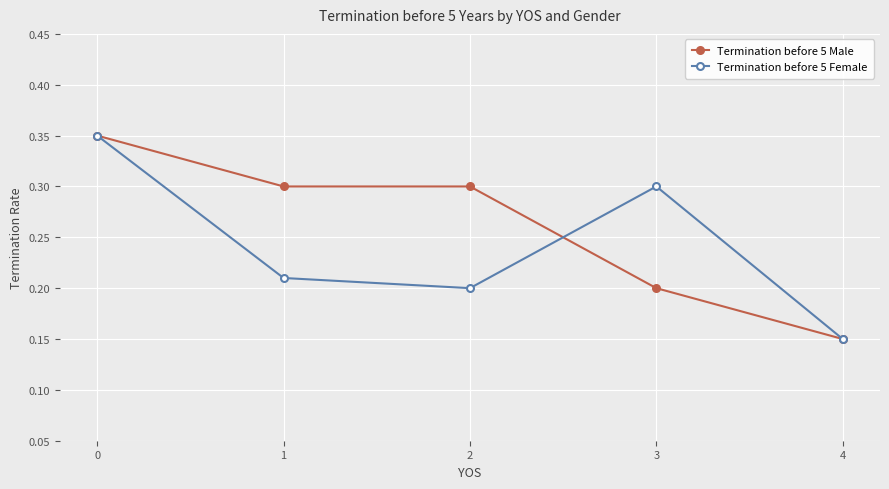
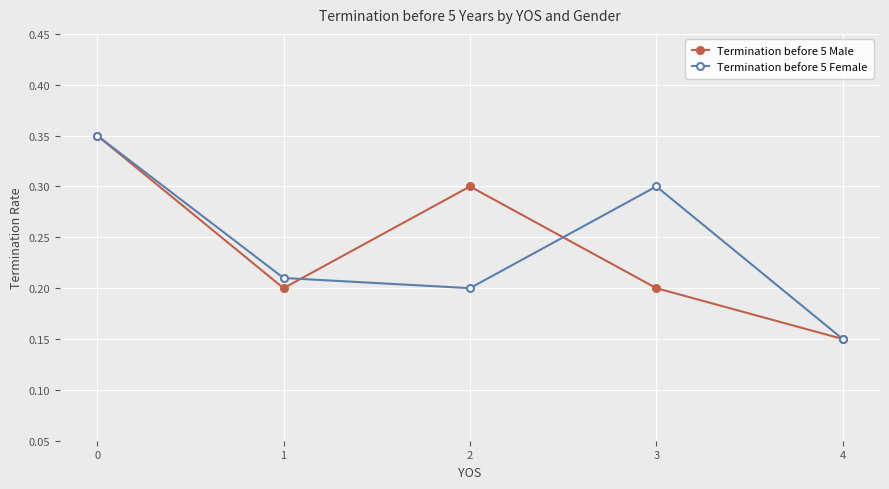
  {
    "Termination before 5 Male": {
-     "1": 0.3,
+     "1": 0.2,
      "2": 0.3,
      "3": 0.2
    },
    "Termination before 5 Female": {
      "1": 0.210,
      "2": 0.2,
      "3": 0.3
    }
  }
